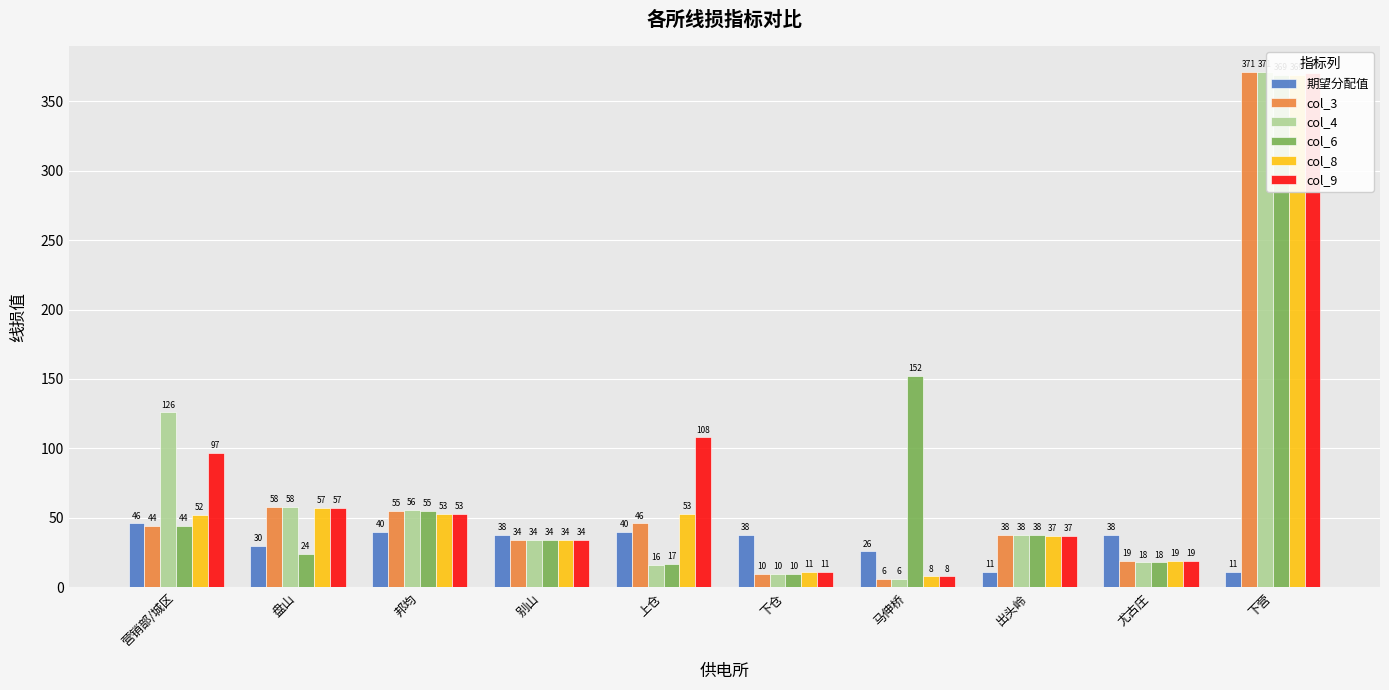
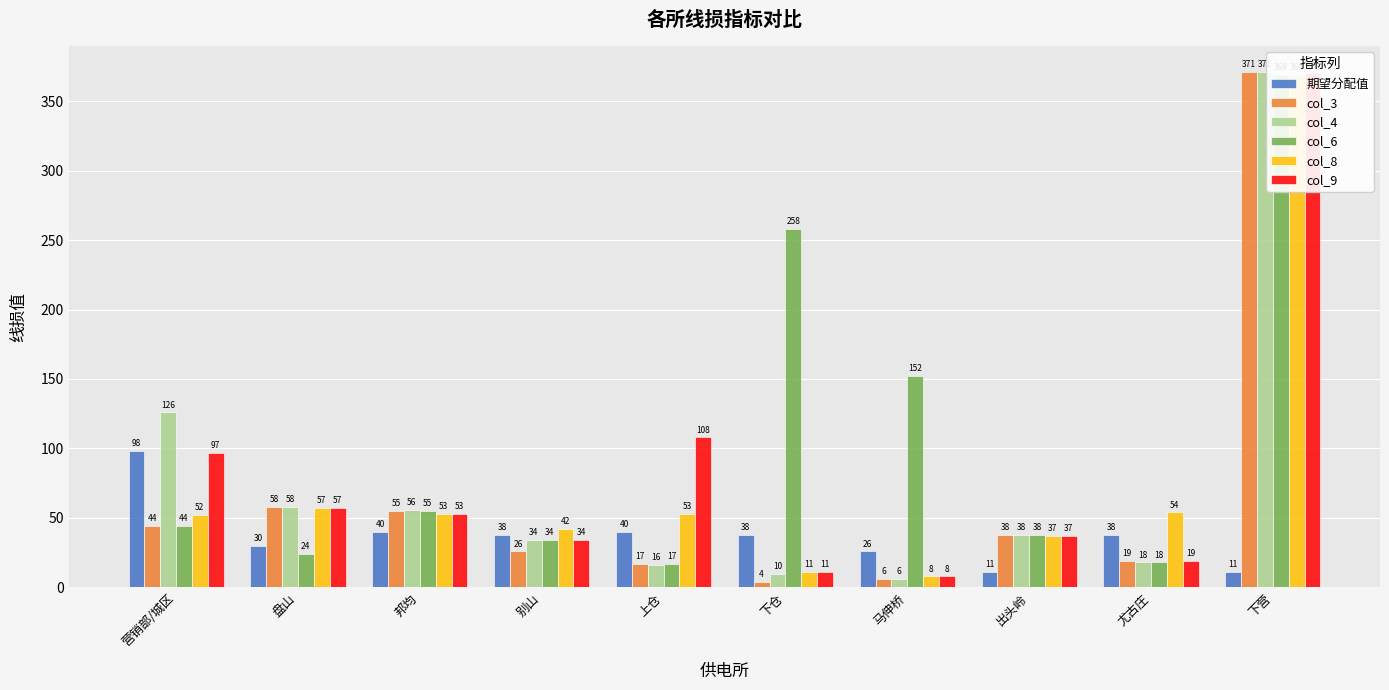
  {
    "期望分配值": {
-     "营销部/城区": 46,
+     "营销部/城区": 98,
      "盘山": 30,
      "邦均": 40,
      "别山": 38,
      "上仓": 40,
      "下仓": 38,
      "马伸桥": 26,
      "出头岭": 11,
      "尤古庄": 38,
      "下营": 11
    },
    "col_3": {
      "营销部/城区": 44,
      "盘山": 58,
      "邦均": 55,
-     "别山": 34,
-     "上仓": 46,
-     "下仓": 10,
+     "别山": 26,
+     "上仓": 17,
+     "下仓": 4,
      "马伸桥": 6,
      "出头岭": 38,
      "尤古庄": 19,
      "下营": 371
    },
    "col_4": {
      "营销部/城区": 126,
      "盘山": 58,
      "邦均": 56,
      "别山": 34,
      "上仓": 16,
      "下仓": 10,
      "马伸桥": 6,
      "出头岭": 38,
      "尤古庄": 18
    },
    "col_6": {
      "营销部/城区": 44,
      "盘山": 24,
      "邦均": 55,
      "别山": 34,
      "上仓": 17,
-     "下仓": 10,
+     "下仓": 258,
      "马伸桥": 152,
      "出头岭": 38,
      "尤古庄": 18
    },
    "col_8": {
      "营销部/城区": 52,
      "盘山": 57,
      "邦均": 53,
-     "别山": 34,
+     "别山": 42,
      "上仓": 53,
      "下仓": 11,
      "马伸桥": 8,
      "出头岭": 37,
-     "尤古庄": 19
+     "尤古庄": 54
    },
    "col_9": {
      "营销部/城区": 97,
      "盘山": 57,
      "邦均": 53,
      "别山": 34,
      "上仓": 108,
      "下仓": 11,
      "马伸桥": 8,
      "出头岭": 37,
      "尤古庄": 19
    }
  }
